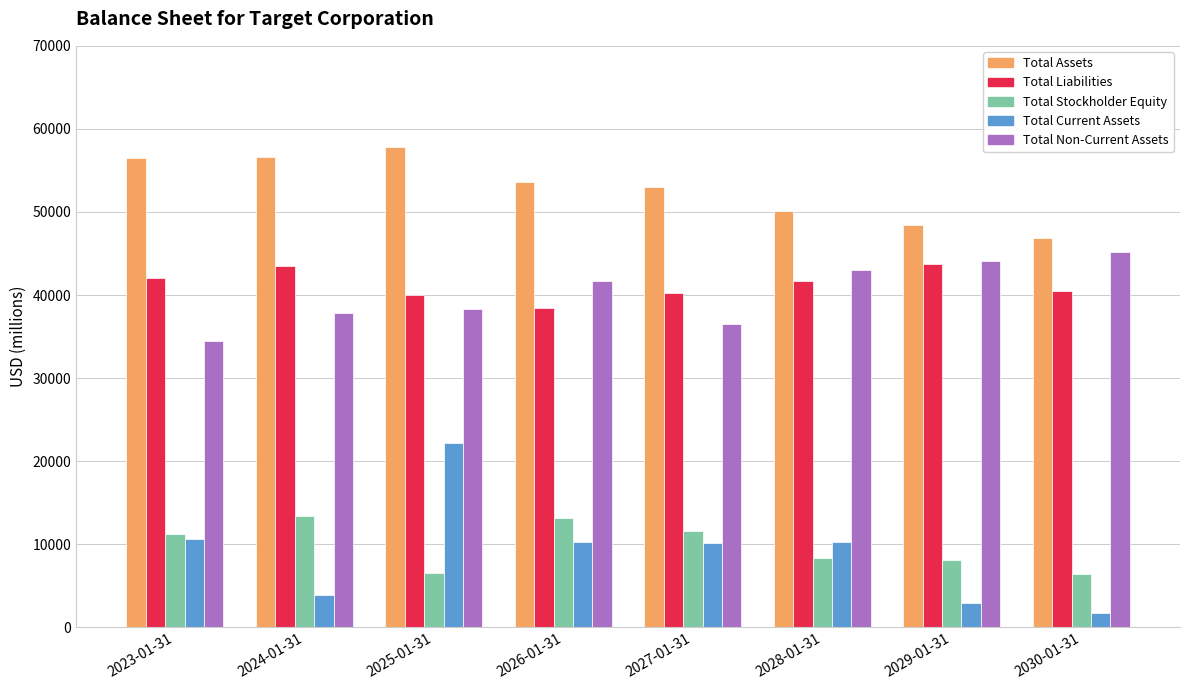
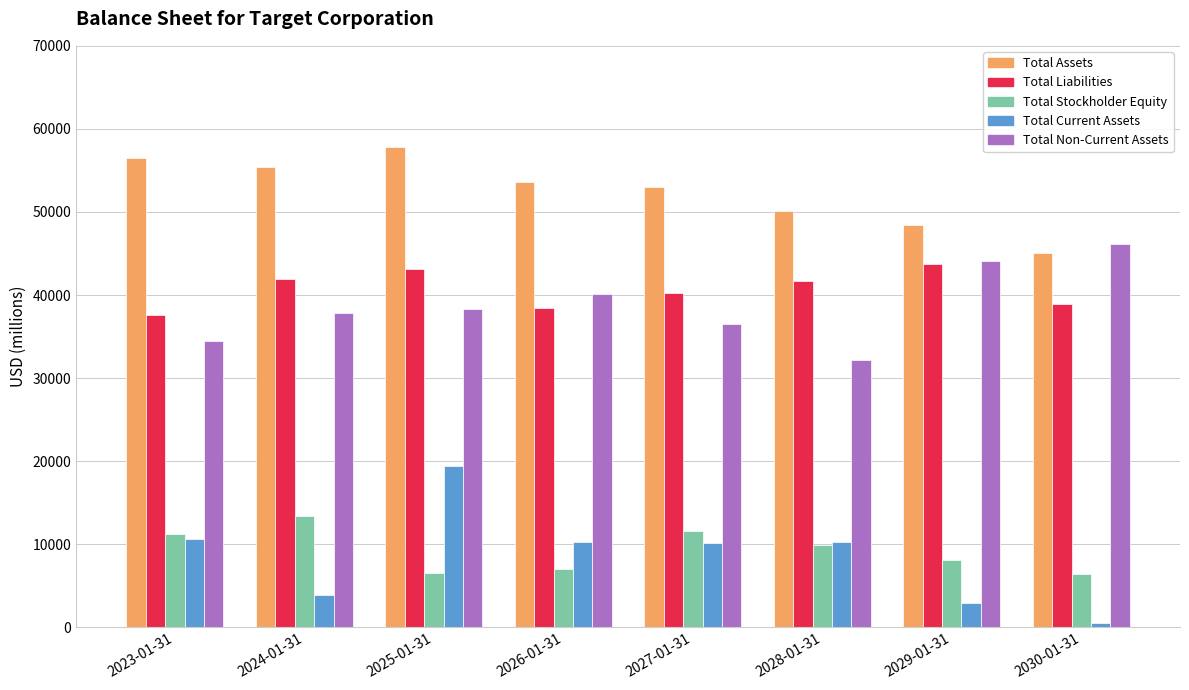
  {
    "Total Assets": {
      "2023-01-31": 56000,
-     "2024-01-31": 57000,
+     "2024-01-31": 55000,
      "2025-01-31": 58000,
      "2026-01-31": 54000,
      "2027-01-31": 53000,
      "2028-01-31": 50000,
      "2029-01-31": 48000,
-     "2030-01-31": 47000
+     "2030-01-31": 45000
    },
    "Total Liabilities": {
-     "2023-01-31": 42000,
-     "2024-01-31": 44000,
-     "2025-01-31": 40000,
+     "2023-01-31": 38000,
+     "2024-01-31": 42000,
+     "2025-01-31": 43000,
      "2026-01-31": 38000,
      "2027-01-31": 40000,
      "2028-01-31": 42000,
      "2029-01-31": 44000,
-     "2030-01-31": 40000
+     "2030-01-31": 39000
    },
    "Total Stockholder Equity": {
      "2023-01-31": 11000,
      "2024-01-31": 13000,
      "2025-01-31": 7000,
-     "2026-01-31": 13000,
+     "2026-01-31": 7000,
      "2027-01-31": 12000,
-     "2028-01-31": 8000,
+     "2028-01-31": 10000,
      "2029-01-31": 8000,
      "2030-01-31": 6000
    },
    "Total Current Assets": {
      "2023-01-31": 11000,
      "2024-01-31": 4000,
-     "2025-01-31": 22000,
+     "2025-01-31": 19000,
      "2026-01-31": 10000,
      "2027-01-31": 10000,
      "2028-01-31": 10000,
      "2029-01-31": 3000,
-     "2030-01-31": 2000
+     "2030-01-31": 1000
    },
    "Total Non-Current Assets": {
      "2023-01-31": 35000,
      "2024-01-31": 38000,
      "2025-01-31": 38000,
-     "2026-01-31": 42000,
+     "2026-01-31": 40000,
      "2027-01-31": 37000,
-     "2028-01-31": 43000,
+     "2028-01-31": 32000,
      "2029-01-31": 44000,
-     "2030-01-31": 45000
+     "2030-01-31": 46000
    }
  }
